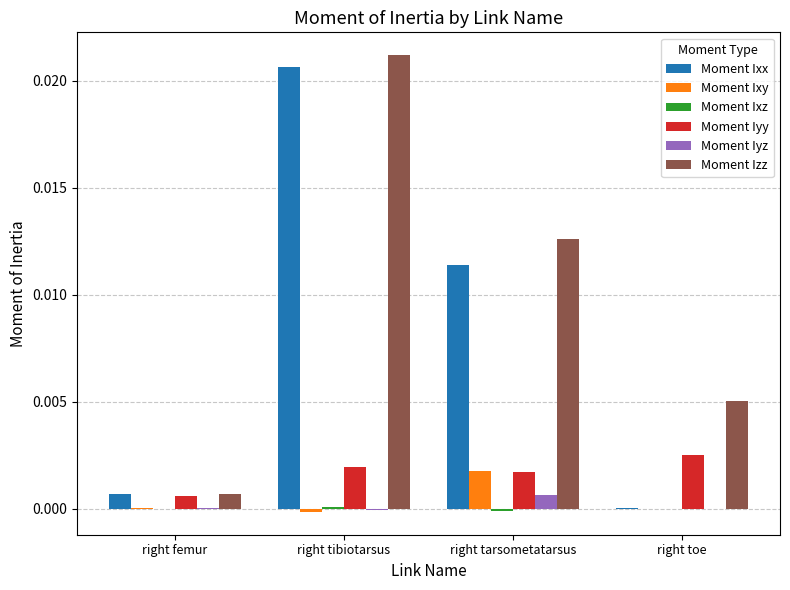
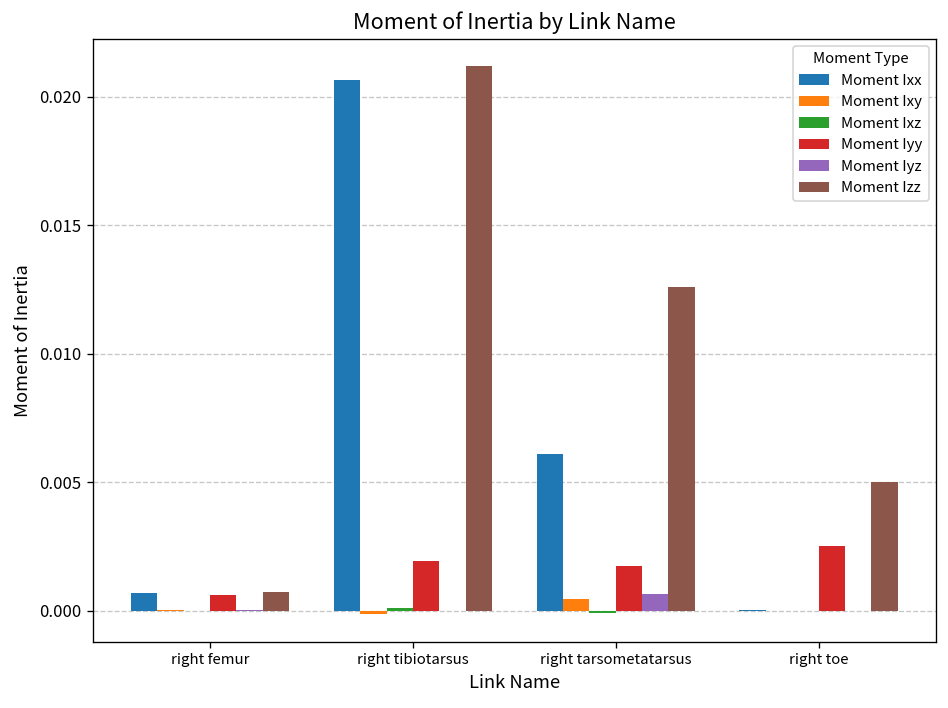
  {
    "Moment Ixx": {
      "right femur": 0.0007,
      "right tibiotarsus": 0.0207,
-     "right tarsometatarsus": 0.0114
+     "right tarsometatarsus": 0.0061
    },
    "Moment Ixy": {
      "right tibiotarsus": -0.0001,
-     "right tarsometatarsus": 0.0018
+     "right tarsometatarsus": 0.0004
    },
    "Moment Ixz": {
      "right toe": 0.0000
    },
    "Moment Iyy": {
      "right femur": 0.0006,
      "right tibiotarsus": 0.0019,
      "right tarsometatarsus": 0.0017,
      "right toe": 0.0025
    },
    "Moment Iyz": {
      "right tarsometatarsus": 0.0006,
      "right toe": 0.0000
    },
    "Moment Izz": {
      "right femur": 0.0007,
      "right tibiotarsus": 0.0212,
      "right tarsometatarsus": 0.0126,
      "right toe": 0.0050
    }
  }
